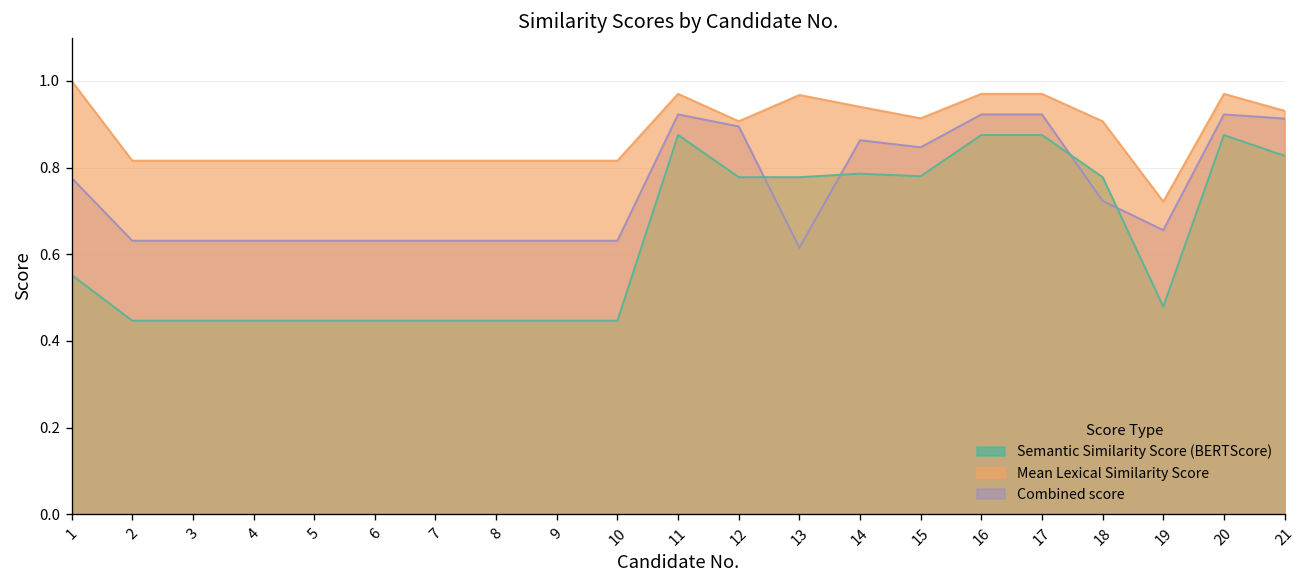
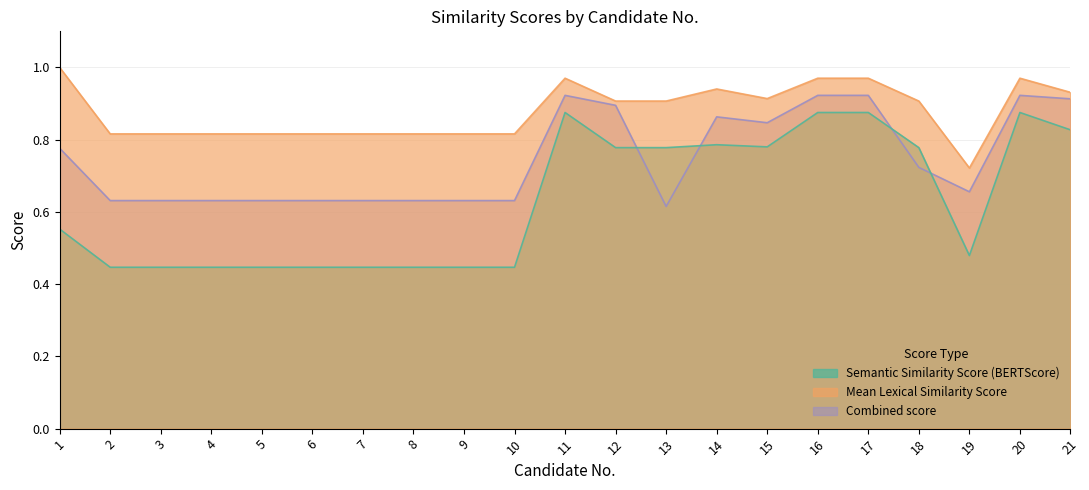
  {
    "Combined score": {
      "1": 0.78,
      "2": 0.63,
      "3": 0.63,
      "4": 0.63,
      "5": 0.63,
      "6": 0.63,
      "7": 0.63,
      "8": 0.63,
      "9": 0.63,
      "10": 0.63,
      "11": 0.92,
      "12": 0.90,
      "13": 0.62,
      "14": 0.86,
      "15": 0.85,
      "16": 0.92,
      "17": 0.92,
      "18": 0.72,
      "19": 0.66,
      "20": 0.92,
      "21": 0.91
    },
    "Semantic Similarity Score (BERTScore)": {
      "1": 0.55,
      "2": 0.45,
      "3": 0.45,
      "4": 0.45,
      "5": 0.45,
      "6": 0.45,
      "7": 0.45,
      "8": 0.45,
      "9": 0.45,
      "10": 0.45,
      "11": 0.88,
      "12": 0.78,
      "13": 0.78,
      "14": 0.79,
      "15": 0.78,
      "16": 0.88,
      "17": 0.88,
      "18": 0.78,
      "19": 0.48,
      "20": 0.88,
      "21": 0.83
    },
    "Mean Lexical Similarity Score": {
      "1": 1.00,
      "2": 0.82,
      "3": 0.82,
      "4": 0.82,
      "5": 0.82,
      "6": 0.82,
      "7": 0.82,
      "8": 0.82,
      "9": 0.82,
      "10": 0.82,
      "11": 0.97,
      "12": 0.91,
-     "13": 0.97,
+     "13": 0.91,
      "14": 0.94,
      "15": 0.91,
      "16": 0.97,
      "17": 0.97,
      "18": 0.91,
      "19": 0.72,
      "20": 0.97,
      "21": 0.93
    }
  }
